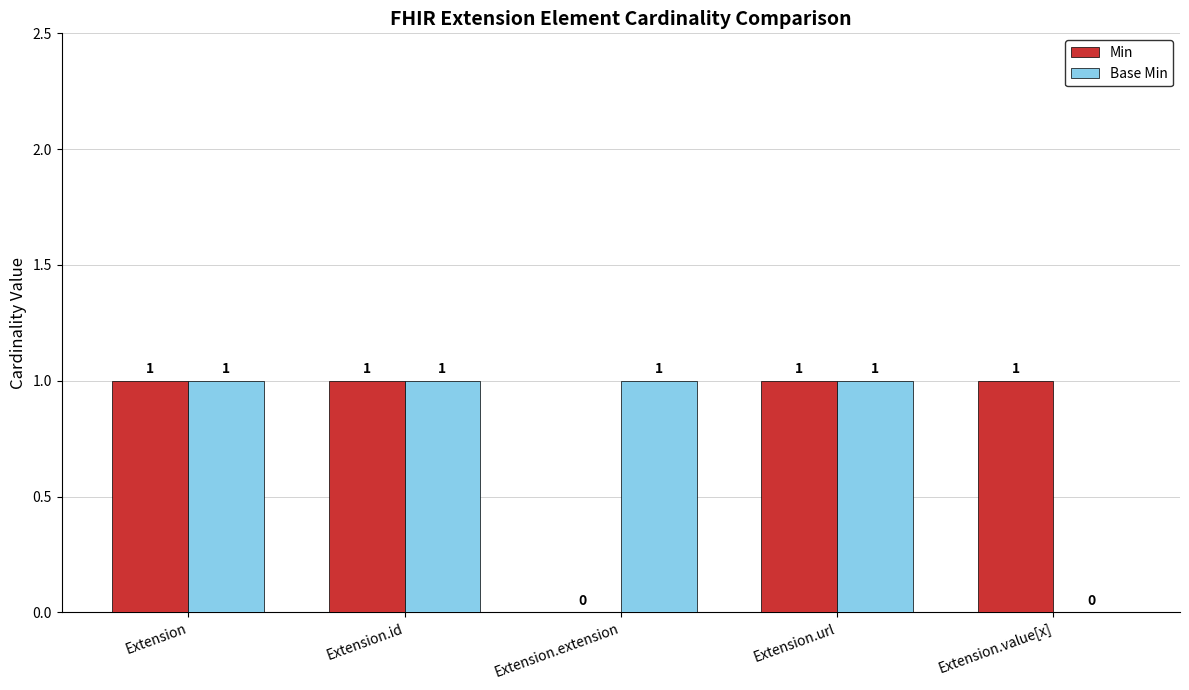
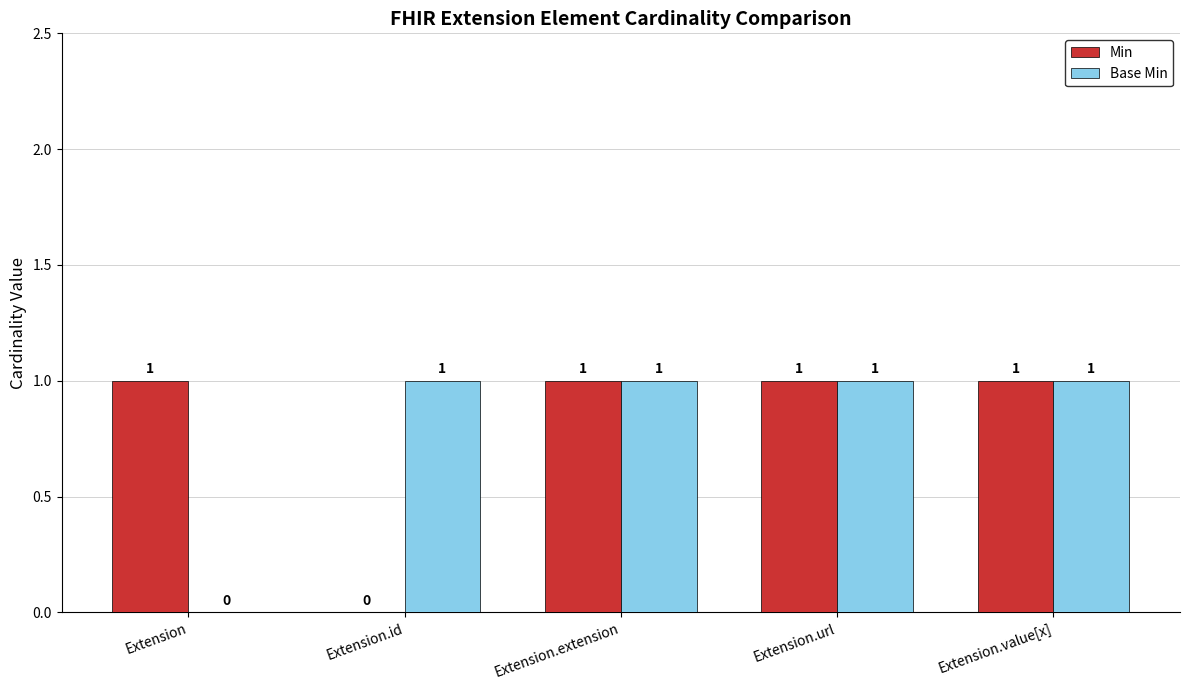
  {
    "Min": {
      "Extension": 1,
-     "Extension.id": 1,
-     "Extension.extension": 0,
+     "Extension.id": 0,
+     "Extension.extension": 1,
      "Extension.url": 1,
      "Extension.value[x]": 1
    },
    "Base Min": {
-     "Extension": 1,
+     "Extension": 0,
      "Extension.id": 1,
      "Extension.extension": 1,
      "Extension.url": 1,
-     "Extension.value[x]": 0
+     "Extension.value[x]": 1
    }
  }
